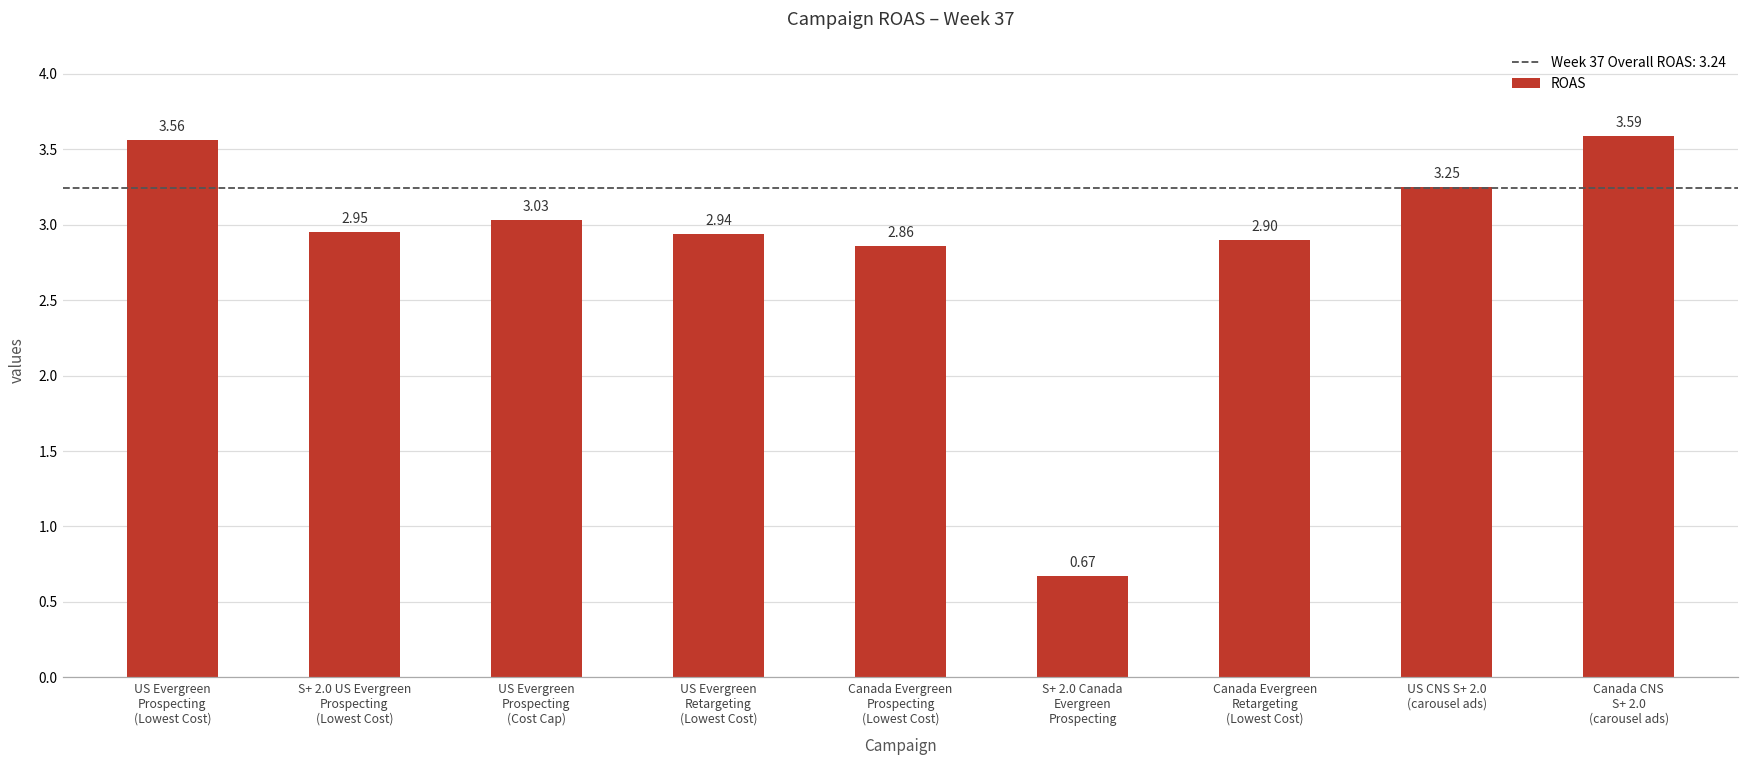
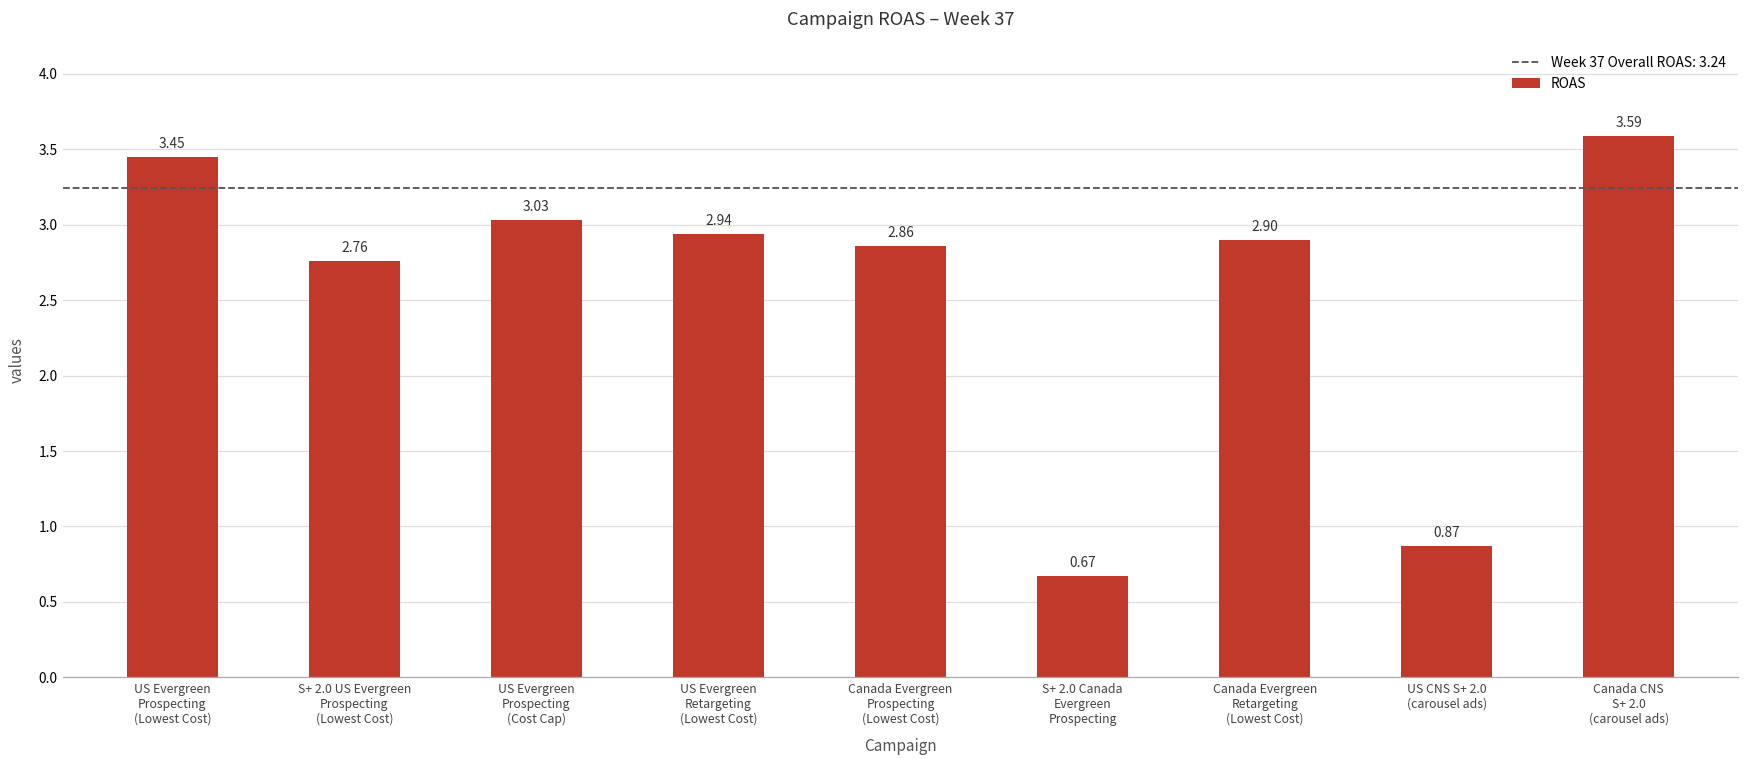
  {
-   "US Evergreen Prospecting (Lowest Cost)": 3.56,
-   "S+ 2.0 US Evergreen Prospecting (Lowest Cost)": 2.95,
+   "US Evergreen Prospecting (Lowest Cost)": 3.45,
+   "S+ 2.0 US Evergreen Prospecting (Lowest Cost)": 2.76,
    "US Evergreen Prospecting (Cost Cap)": 3.03,
    "US Evergreen Retargeting (Lowest Cost)": 2.94,
    "Canada Evergreen Prospecting (Lowest Cost)": 2.86,
    "S+ 2.0 Canada Evergreen Prospecting": 0.67,
    "Canada Evergreen Retargeting (Lowest Cost)": 2.90,
-   "US CNS S+ 2.0 (carousel ads)": 3.25,
+   "US CNS S+ 2.0 (carousel ads)": 0.87,
    "Canada CNS S+ 2.0 (carousel ads)": 3.59
  }
